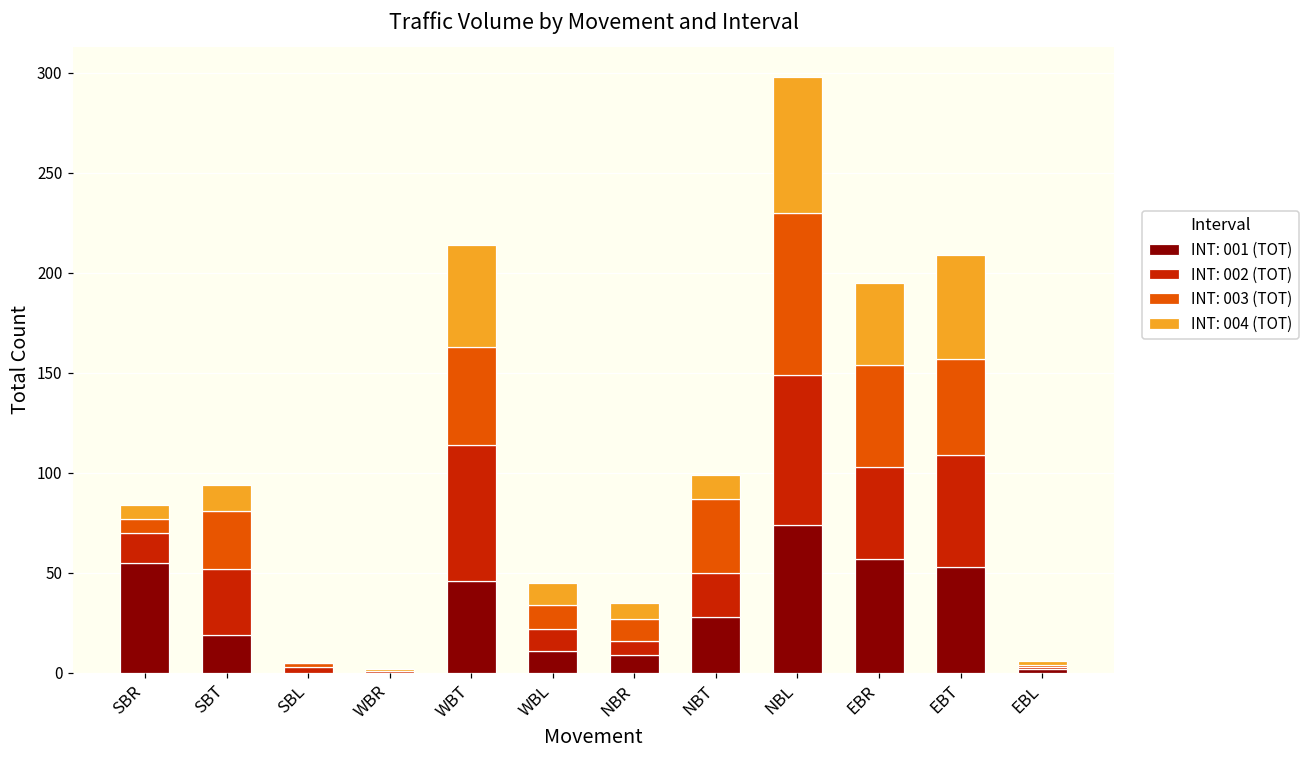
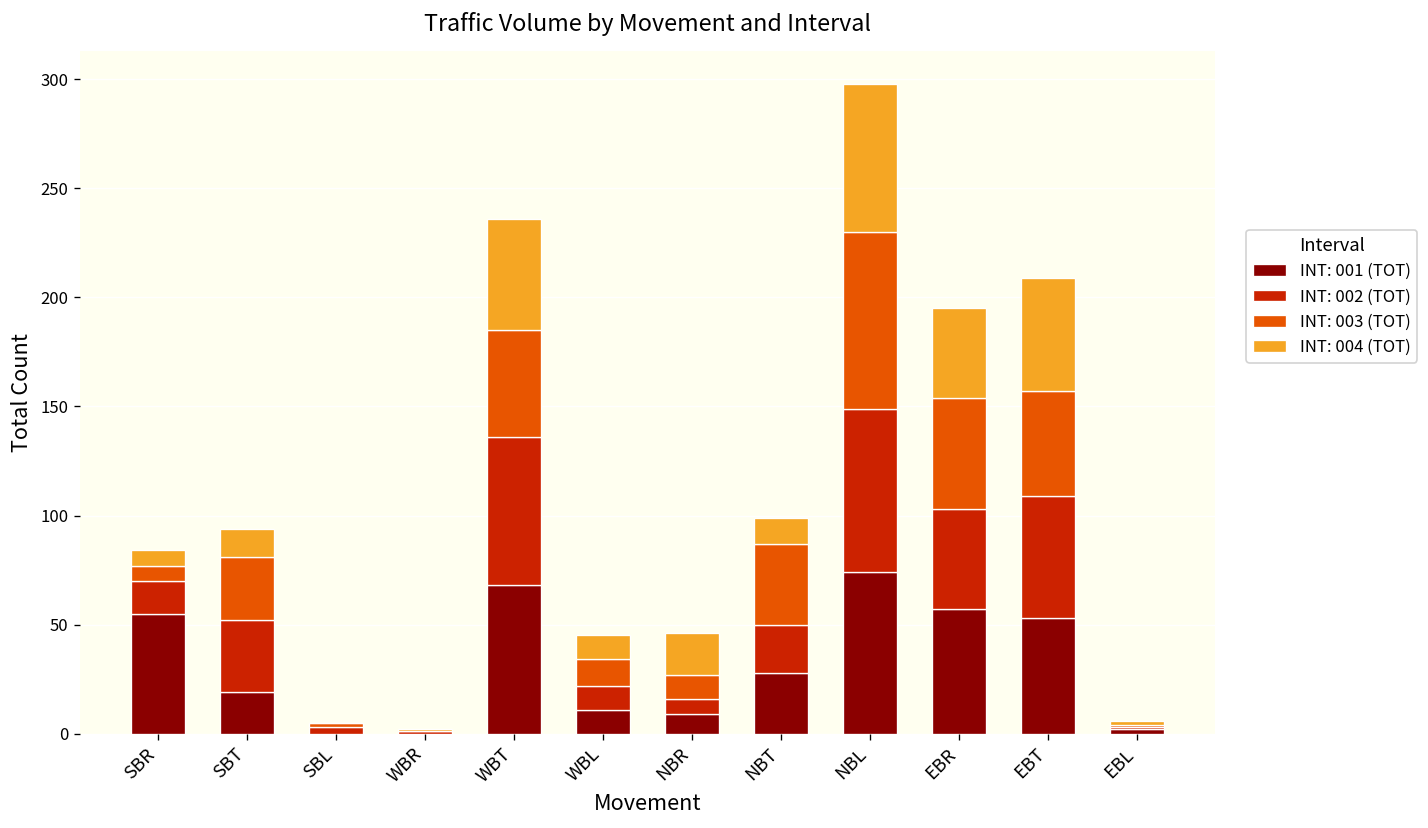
  {
    "INT: 001 (TOT)": {
      "SBR": 55,
      "SBT": 19,
      "SBL": 0,
      "WBR": 0,
-     "WBT": 46,
+     "WBT": 68,
      "WBL": 11,
      "NBR": 9,
      "NBT": 28,
      "NBL": 74,
      "EBR": 57,
      "EBT": 53,
      "EBL": 2
    },
    "INT: 004 (TOT)": {
      "SBR": 7,
      "SBT": 13,
      "SBL": 0,
      "WBT": 51,
      "WBL": 11,
-     "NBR": 8,
+     "NBR": 19,
      "NBT": 12,
      "NBL": 68,
      "EBR": 41,
      "EBT": 52,
      "EBL": 2
    }
  }
